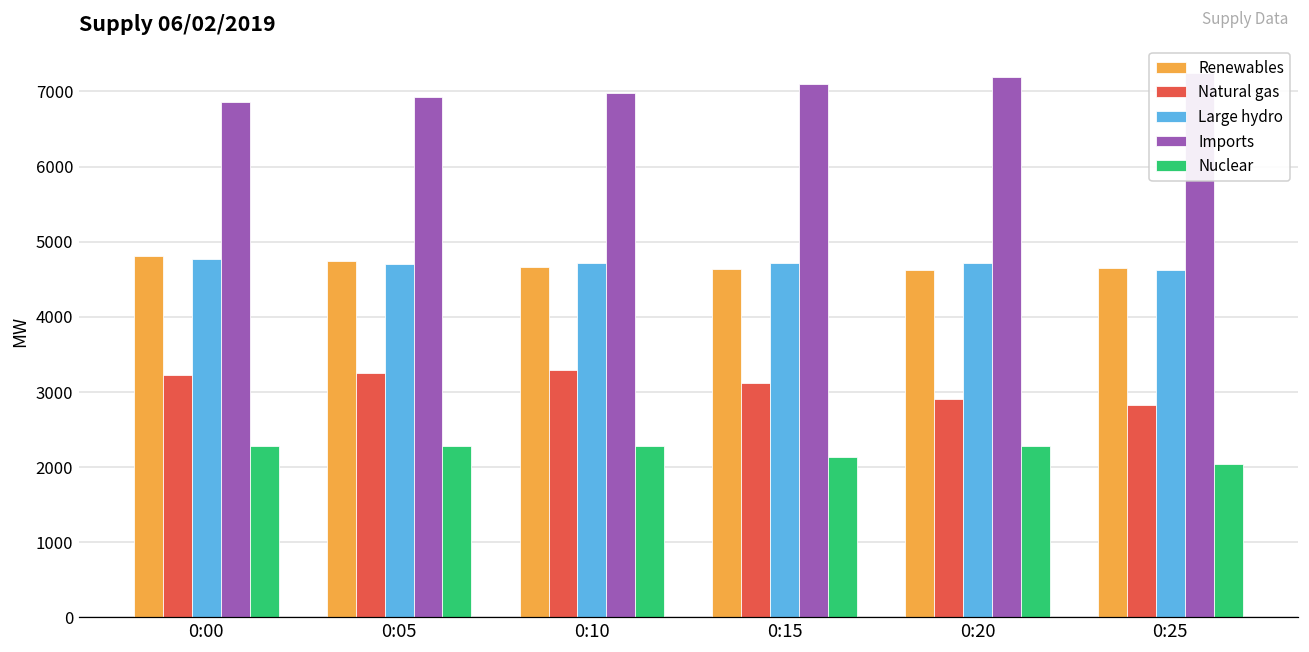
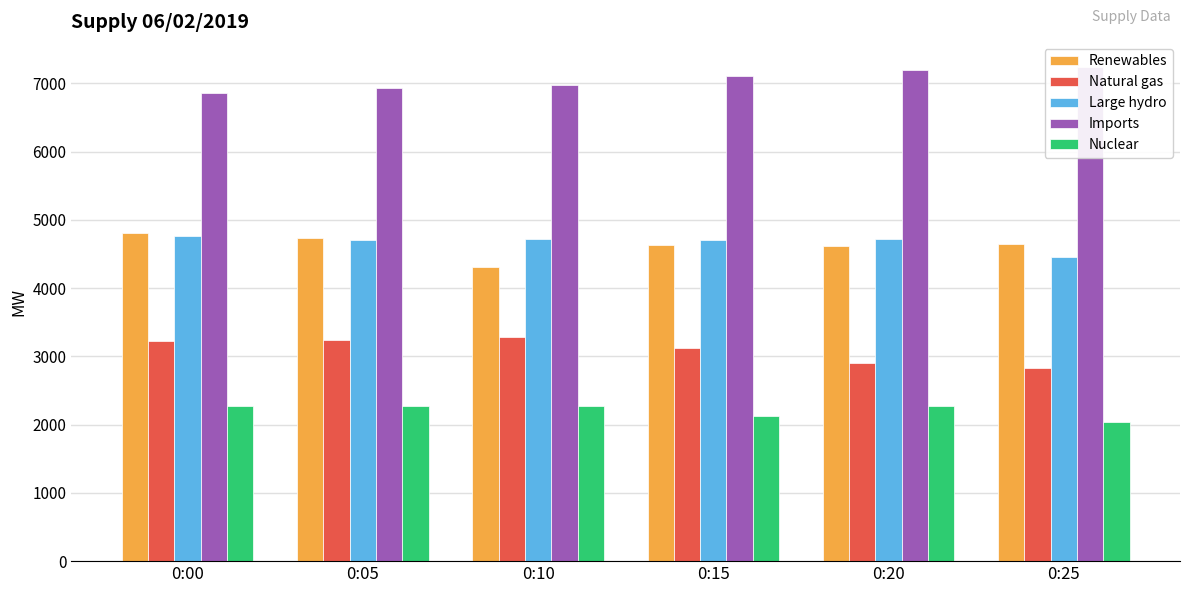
  {
    "Renewables": {
      "0:00": 4800,
      "0:05": 4700,
-     "0:10": 4700,
+     "0:10": 4300,
      "0:15": 4600,
      "0:20": 4600,
      "0:25": 4600
    },
    "Natural gas": {
      "0:00": 3200,
      "0:05": 3200,
      "0:10": 3300,
      "0:15": 3100,
      "0:20": 2900,
      "0:25": 2800
    },
    "Large hydro": {
      "0:00": 4800,
      "0:05": 4700,
      "0:10": 4700,
      "0:15": 4700,
      "0:20": 4700,
-     "0:25": 4600
+     "0:25": 4500
    },
    "Imports": {
      "0:00": 6900,
      "0:05": 6900,
      "0:10": 7000,
      "0:15": 7100,
      "0:20": 7200
    },
    "Nuclear": {
      "0:00": 2300,
      "0:05": 2300,
      "0:10": 2300,
      "0:15": 2100,
      "0:20": 2300,
      "0:25": 2000
    }
  }
